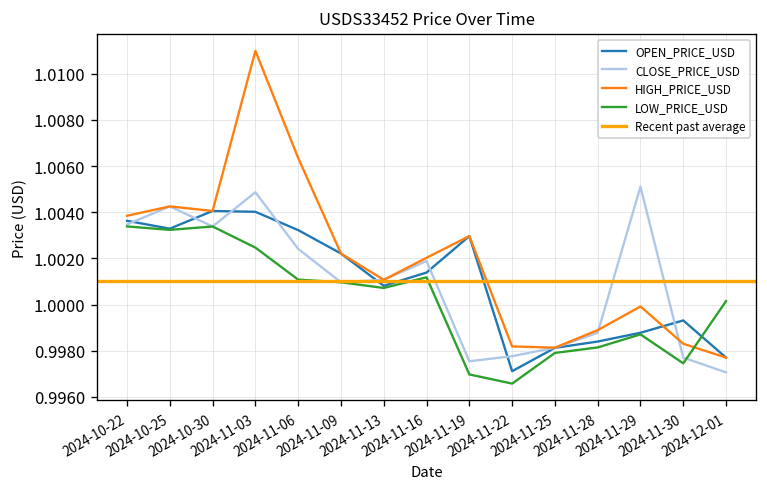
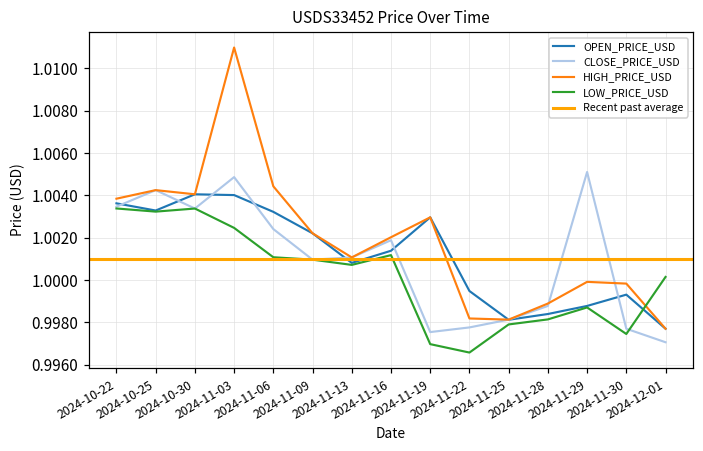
  {
    "OPEN_PRICE_USD": {
      "2024-10-22": 1.0036,
      "2024-11-03": 1.0040,
      "2024-11-06": 1.0032,
      "2024-11-16": 1.0014,
-     "2024-11-22": 0.9971,
+     "2024-11-22": 0.9995,
      "2024-11-28": 0.9984,
      "2024-11-30": 0.9993
    },
    "CLOSE_PRICE_USD": {
      "2024-11-03": 1.0049,
      "2024-11-06": 1.0024,
      "2024-11-16": 1.0019,
      "2024-11-19": 0.9975,
      "2024-11-22": 0.9978,
      "2024-11-29": 1.0051,
      "2024-11-30": 0.9977,
      "2024-12-01": 0.9971
    },
    "HIGH_PRICE_USD": {
      "2024-10-22": 1.0038,
      "2024-11-03": 1.0110,
-     "2024-11-06": 1.0064,
+     "2024-11-06": 1.0044,
      "2024-11-16": 1.0020,
      "2024-11-22": 0.9982,
      "2024-11-29": 0.9999,
-     "2024-11-30": 0.9983
+     "2024-11-30": 0.9998
    },
    "LOW_PRICE_USD": {
      "2024-11-03": 1.0025,
      "2024-11-06": 1.0011,
      "2024-11-16": 1.0012,
      "2024-11-19": 0.9970,
      "2024-11-22": 0.9966,
      "2024-11-25": 0.9979,
      "2024-11-28": 0.9981,
      "2024-11-30": 0.9975,
      "2024-12-01": 1.0001
    }
  }
